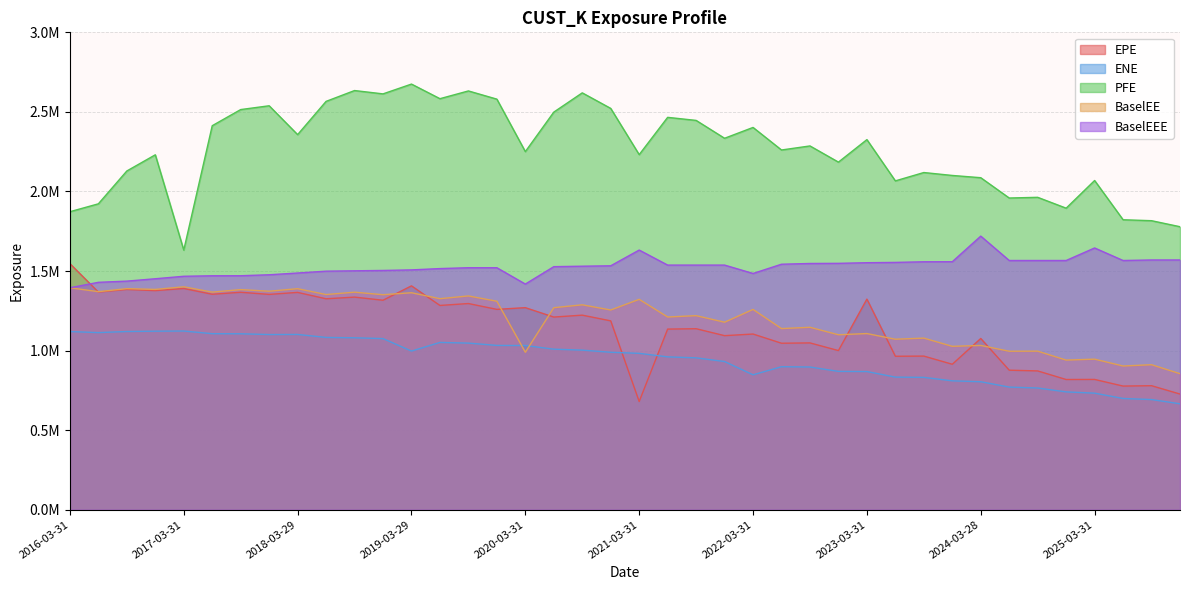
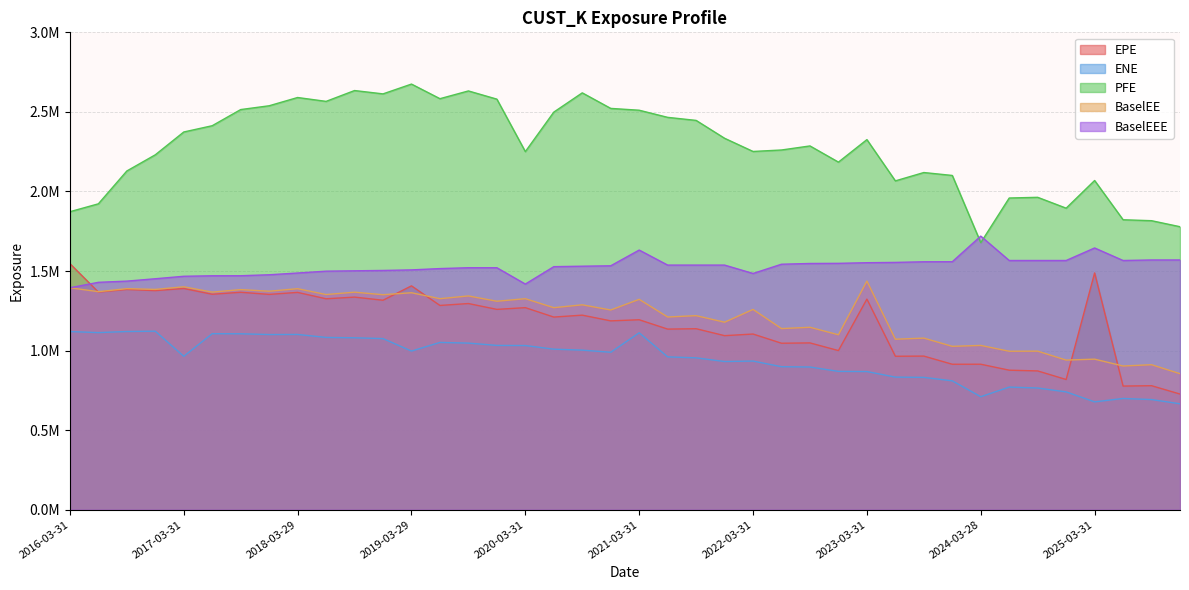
  {
    "EPE": {
      "2016-03-31": 1550000,
      "2018-03-29": 1370000,
      "2019-03-29": 1410000,
      "2020-03-31": 1270000,
-     "2021-03-31": 680000,
+     "2021-03-31": 1190000,
      "2022-03-31": 1100000,
      "2023-03-31": 1320000,
-     "2024-03-28": 1080000,
-     "2025-03-31": 820000
+     "2024-03-28": 910000,
+     "2025-03-31": 1490000
    },
    "ENE": {
      "2016-03-31": 1120000,
-     "2017-03-31": 1120000,
+     "2017-03-31": 960000,
      "2018-03-29": 1100000,
      "2019-03-29": 1000000,
      "2020-03-31": 1030000,
-     "2021-03-31": 980000,
-     "2022-03-31": 850000,
+     "2021-03-31": 1110000,
+     "2022-03-31": 930000,
      "2023-03-31": 870000,
-     "2024-03-28": 800000,
-     "2025-03-31": 730000
+     "2024-03-28": 710000,
+     "2025-03-31": 680000
    },
    "PFE": {
      "2016-03-31": 1870000,
-     "2017-03-31": 1630000,
-     "2018-03-29": 2360000,
+     "2017-03-31": 2370000,
+     "2018-03-29": 2590000,
      "2019-03-29": 2670000,
      "2020-03-31": 2250000,
-     "2021-03-31": 2230000,
-     "2022-03-31": 2400000,
+     "2021-03-31": 2510000,
+     "2022-03-31": 2250000,
      "2023-03-31": 2330000,
-     "2024-03-28": 2090000,
+     "2024-03-28": 1680000,
      "2025-03-31": 2070000
    },
    "BaselEE": {
      "2018-03-29": 1390000,
      "2019-03-29": 1360000,
-     "2020-03-31": 990000,
+     "2020-03-31": 1330000,
      "2021-03-31": 1320000,
      "2022-03-31": 1260000,
-     "2023-03-31": 1110000,
+     "2023-03-31": 1440000,
      "2024-03-28": 1030000,
      "2025-03-31": 950000
    },
    "BaselEEE": {
      "2017-03-31": 1470000,
      "2018-03-29": 1490000,
      "2019-03-29": 1510000,
      "2020-03-31": 1420000,
      "2021-03-31": 1630000,
      "2022-03-31": 1480000,
      "2023-03-31": 1550000,
      "2024-03-28": 1720000,
      "2025-03-31": 1640000
    }
  }
